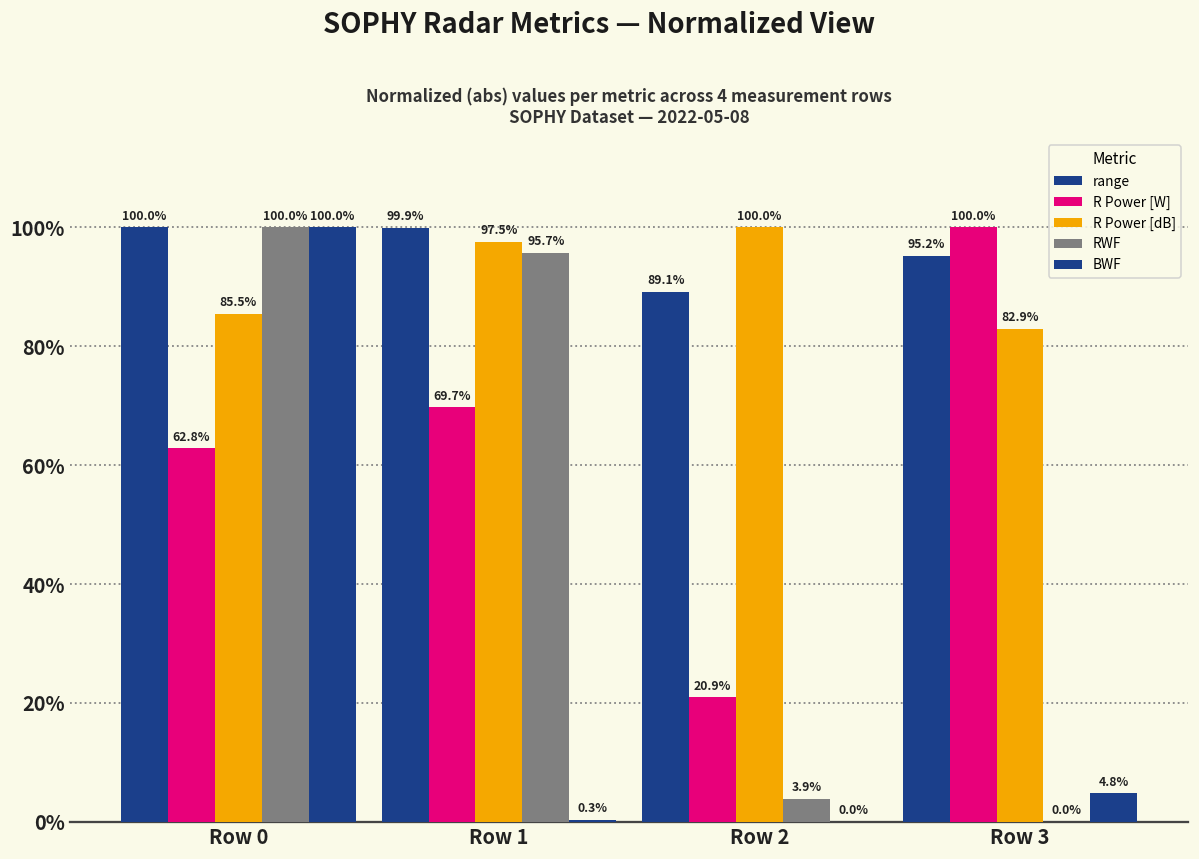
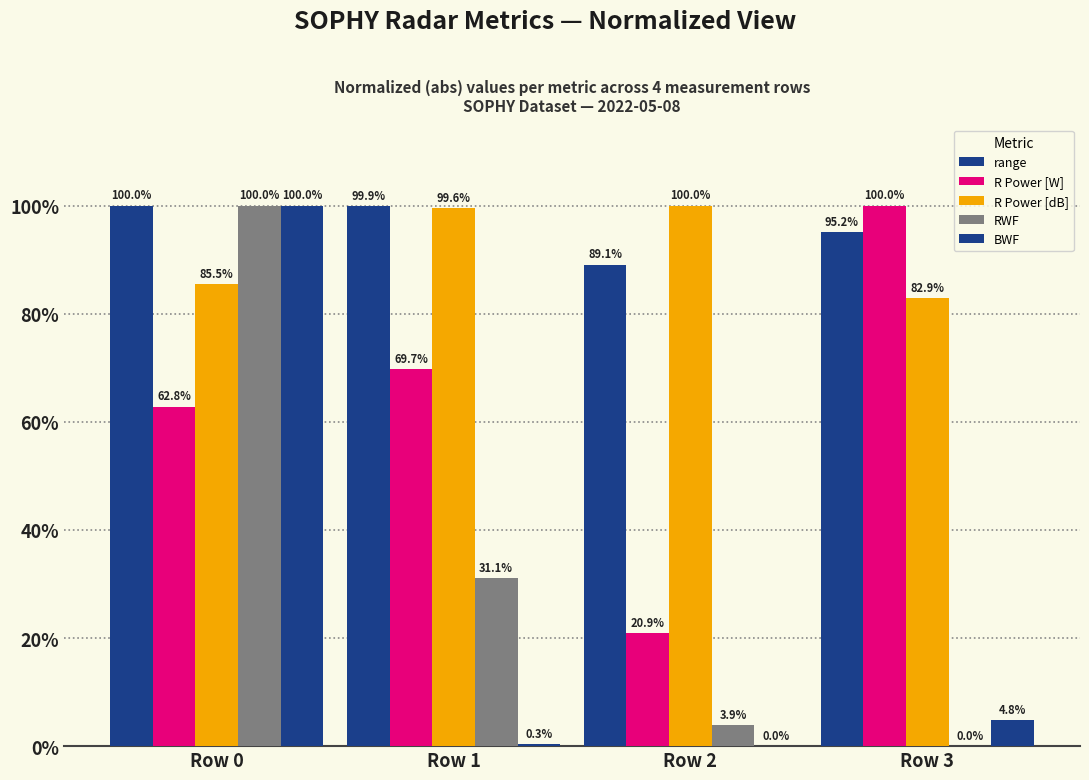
  {
    "R Power [W]": {
      "Row 0": "62.8%",
      "Row 1": "69.7%",
      "Row 2": "20.9%",
      "Row 3": "100.0%"
    },
    "R Power [dB]": {
      "Row 0": "85.5%",
-     "Row 1": "97.5%",
+     "Row 1": "99.6%",
      "Row 2": "100.0%",
      "Row 3": "82.9%"
    },
    "RWF": {
      "Row 0": "100.0%",
-     "Row 1": "95.7%",
+     "Row 1": "31.1%",
      "Row 2": "3.9%",
      "Row 3": "0.0%"
    }
  }
